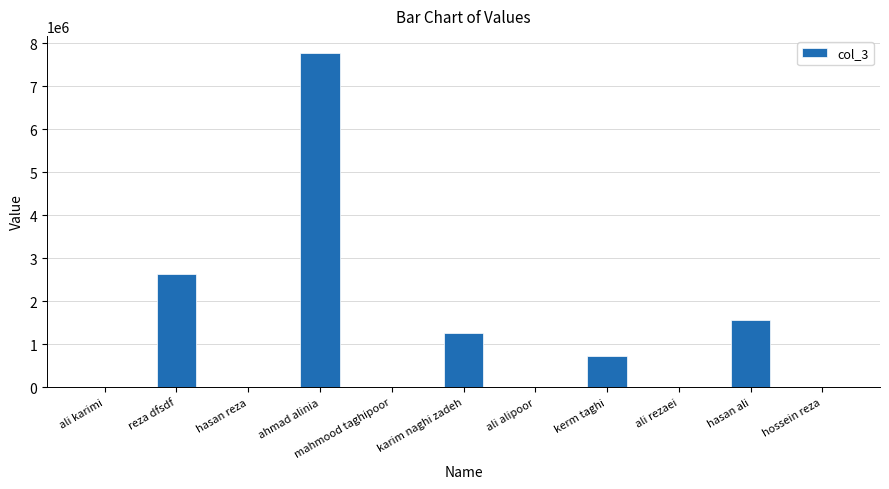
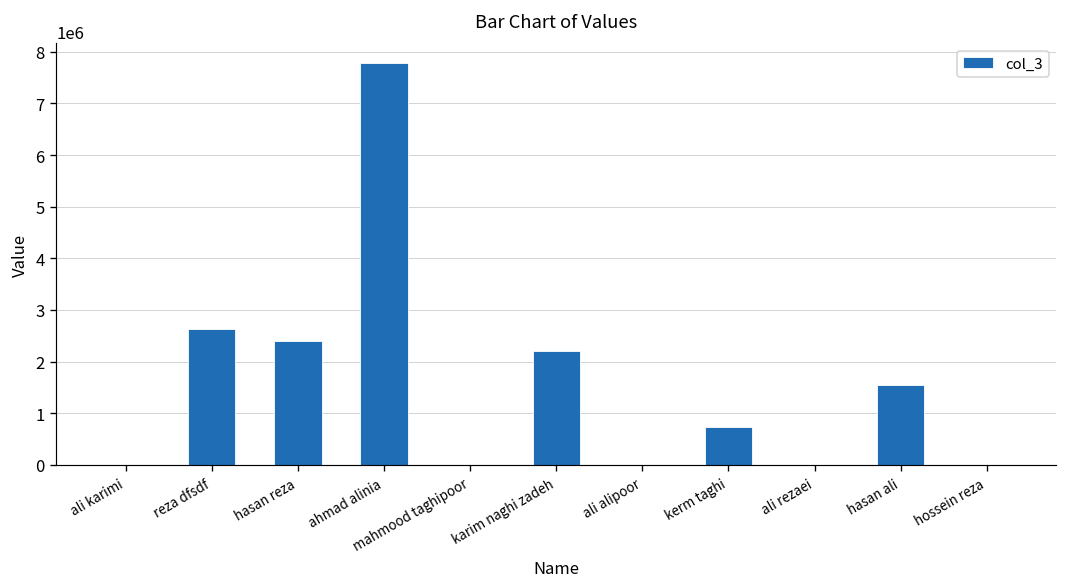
  {
    "reza dfsdf": 2600000,
-   "hasan reza": 0,
+   "hasan reza": 2400000,
    "ahmad alinia": 7800000,
-   "karim naghi zadeh": 1300000,
+   "karim naghi zadeh": 2200000,
    "kerm taghi": 700000,
    "hasan ali": 1600000
  }
